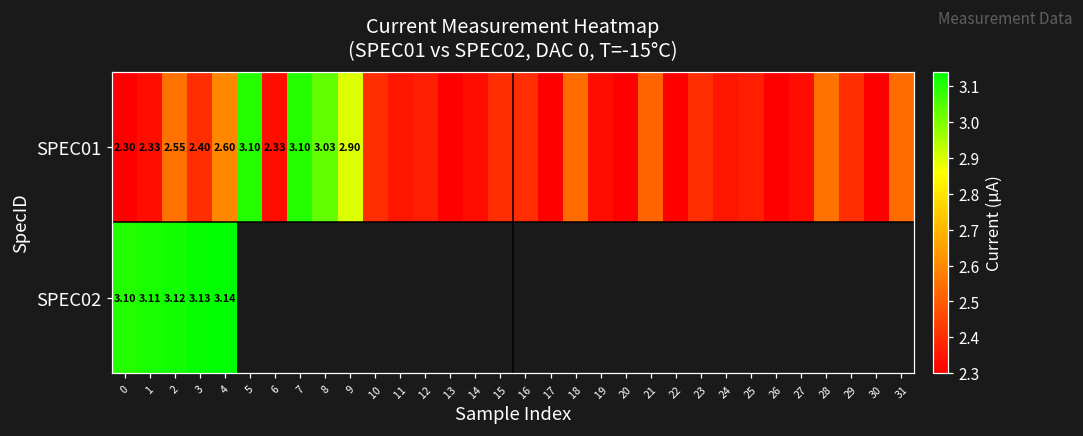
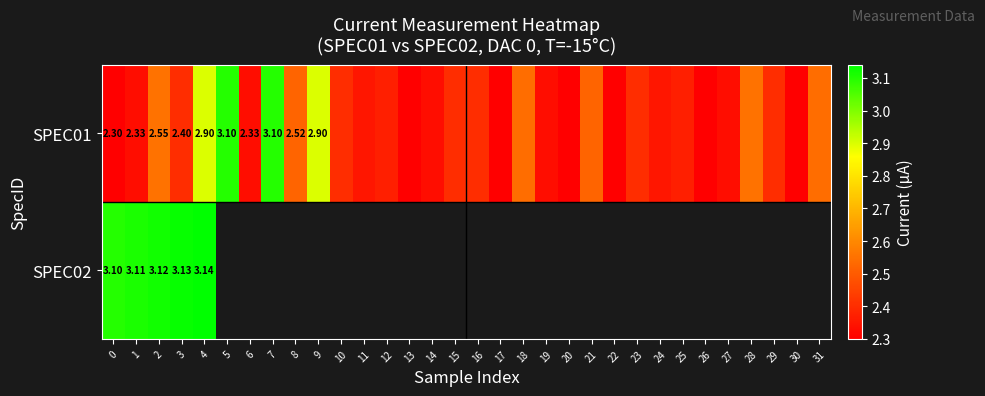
  {
    "SPEC01": {
      "0": 2.30,
      "1": 2.33,
      "2": 2.55,
      "3": 2.40,
-     "4": 2.60,
+     "4": 2.90,
      "5": 3.10,
      "6": 2.33,
      "7": 3.10,
-     "8": 3.03,
+     "8": 2.52,
      "9": 2.90
    },
    "SPEC02": {
      "0": 3.10,
      "1": 3.11,
      "2": 3.12,
      "3": 3.13,
      "4": 3.14
    }
  }
